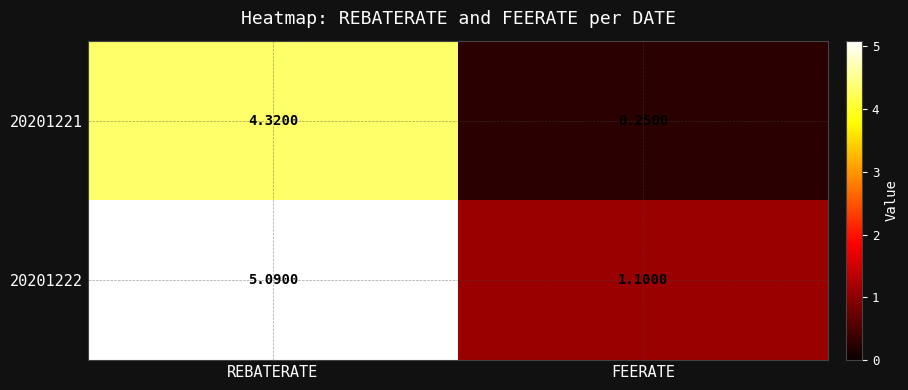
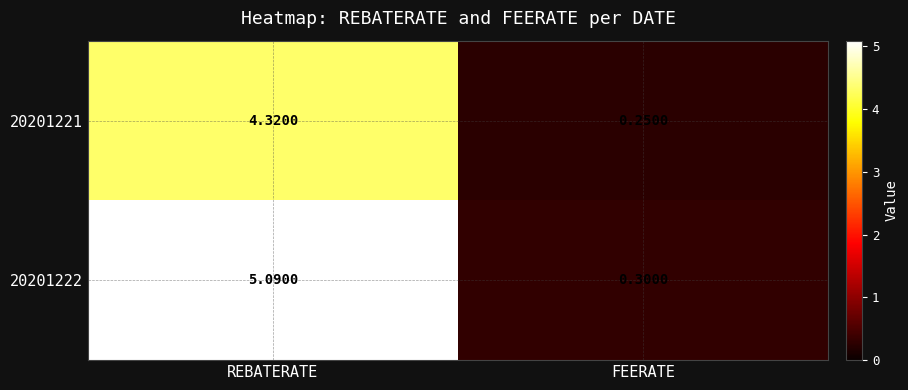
  {
    "20201221": {
      "REBATERATE": 4.3200
    },
    "20201222": {
      "REBATERATE": 5.0900,
-     "FEERATE": 1.1000
+     "FEERATE": 0.3000
    }
  }
